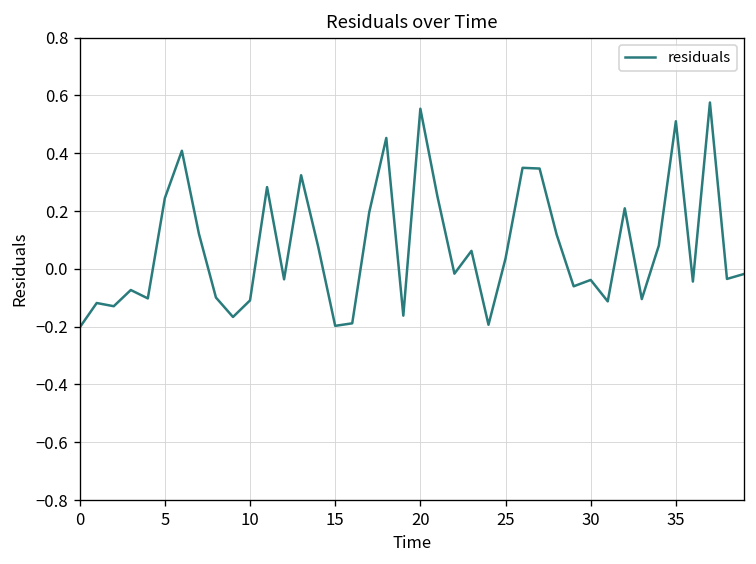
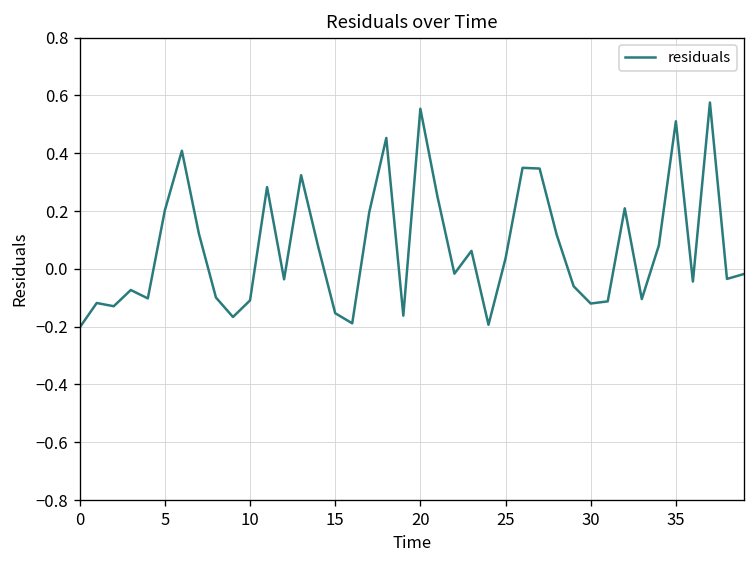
  {
    "0": -0.20,
-   "5": 0.24,
+   "5": 0.20,
    "10": -0.11,
-   "15": -0.20,
+   "15": -0.15,
    "20": 0.55,
    "25": 0.04,
-   "30": -0.04,
+   "30": -0.12,
    "35": 0.51
  }
